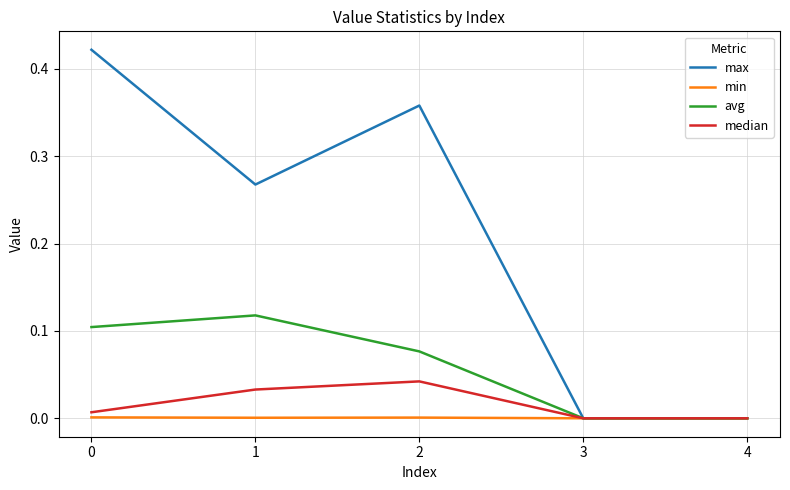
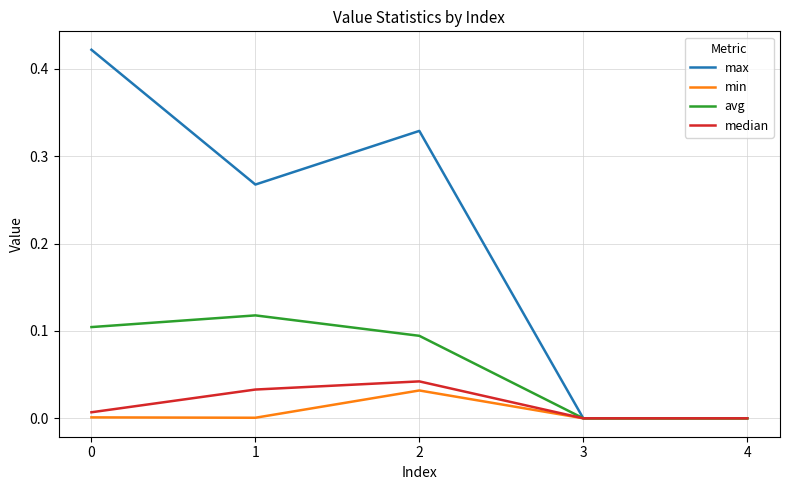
  {
    "max": {
      "0": 0.42,
      "1": 0.27,
-     "2": 0.36
+     "2": 0.33
    },
    "min": {
      "0": 0.00,
      "1": 0.00,
-     "2": 0.00
+     "2": 0.03
    },
    "avg": {
      "0": 0.10,
      "1": 0.12,
-     "2": 0.08
+     "2": 0.09
    },
    "median": {
      "0": 0.01,
      "1": 0.03,
      "2": 0.04
    }
  }
